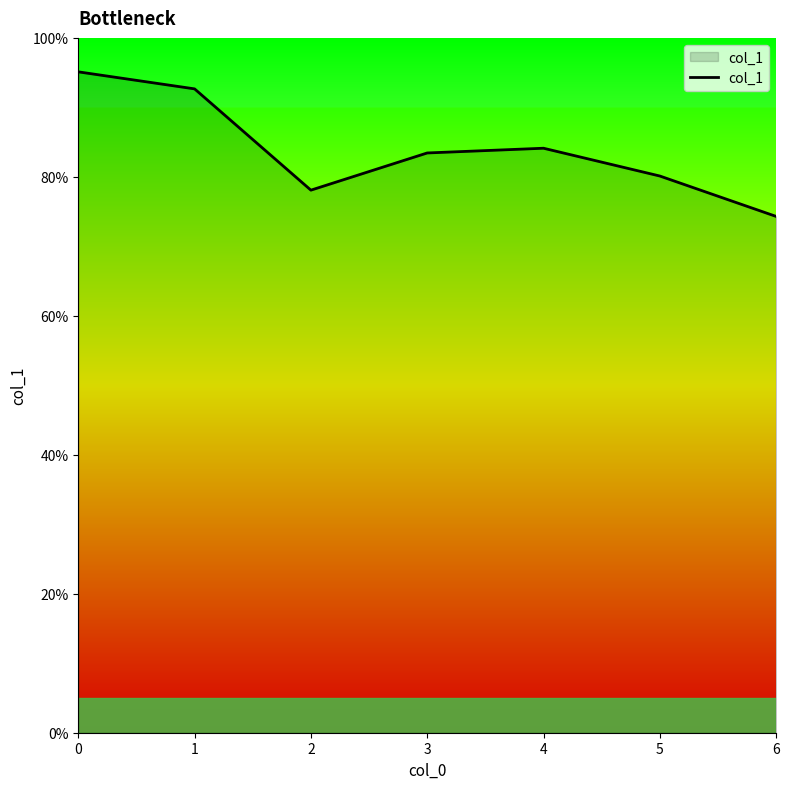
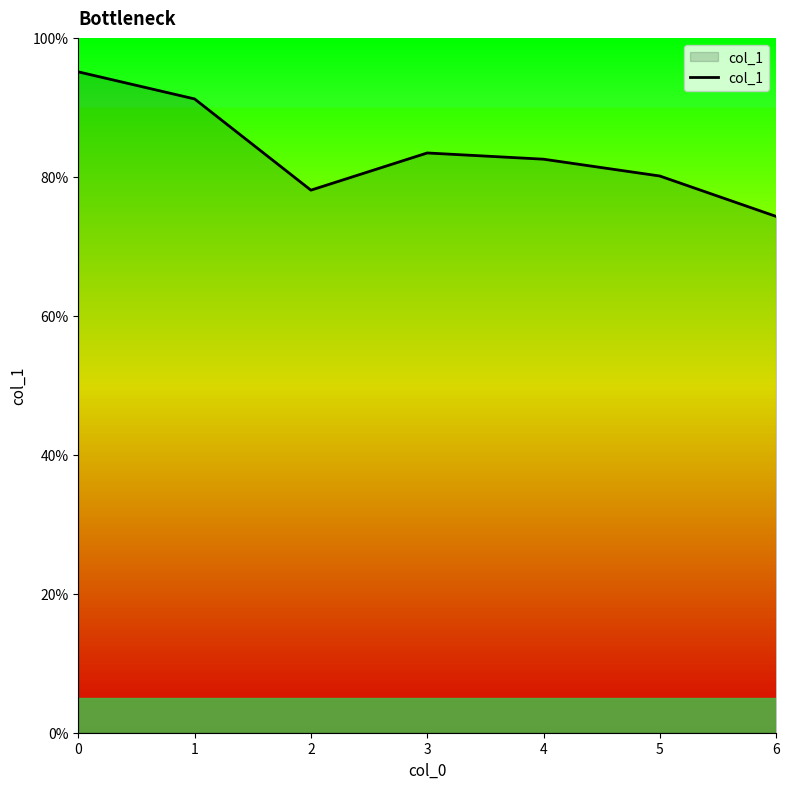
  {
    "0": "95%",
-   "1": "93%",
+   "1": "91%",
    "2": "78%",
    "3": "83%",
-   "4": "84%",
+   "4": "83%",
    "5": "80%",
    "6": "74%"
  }
